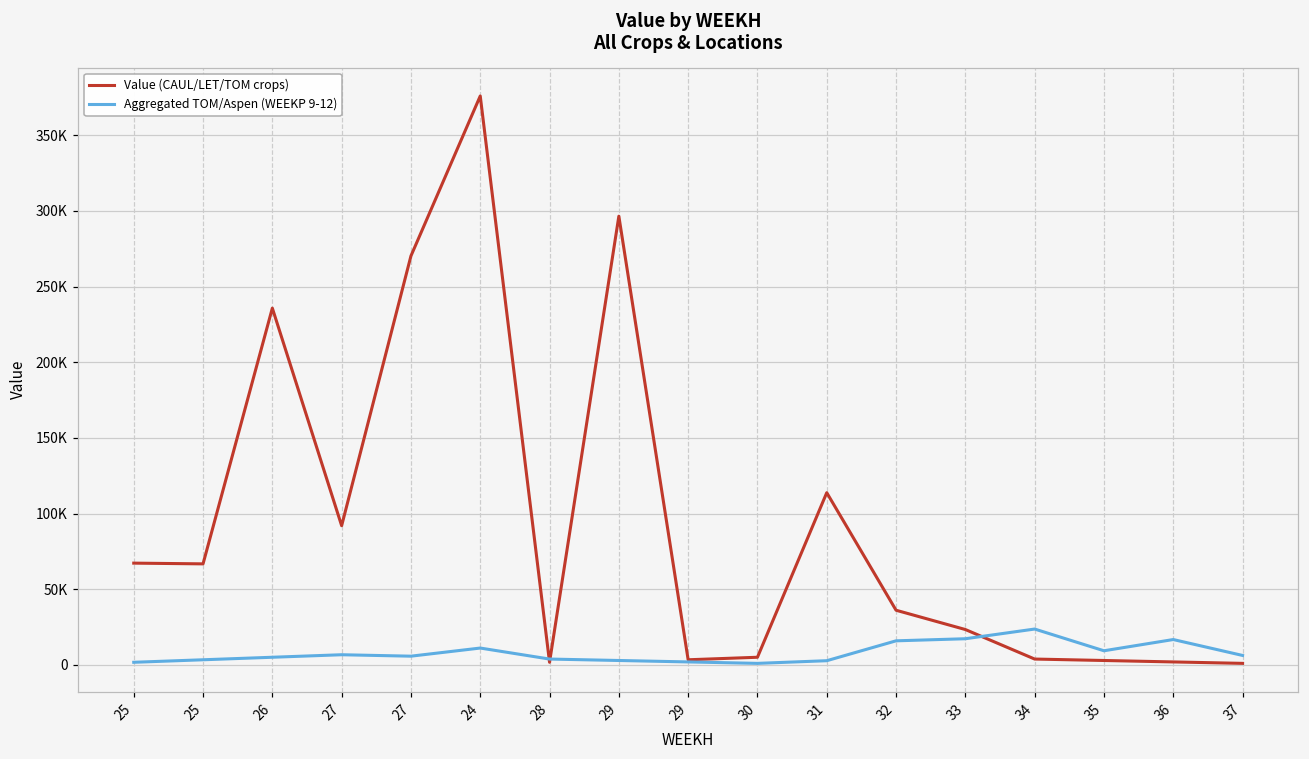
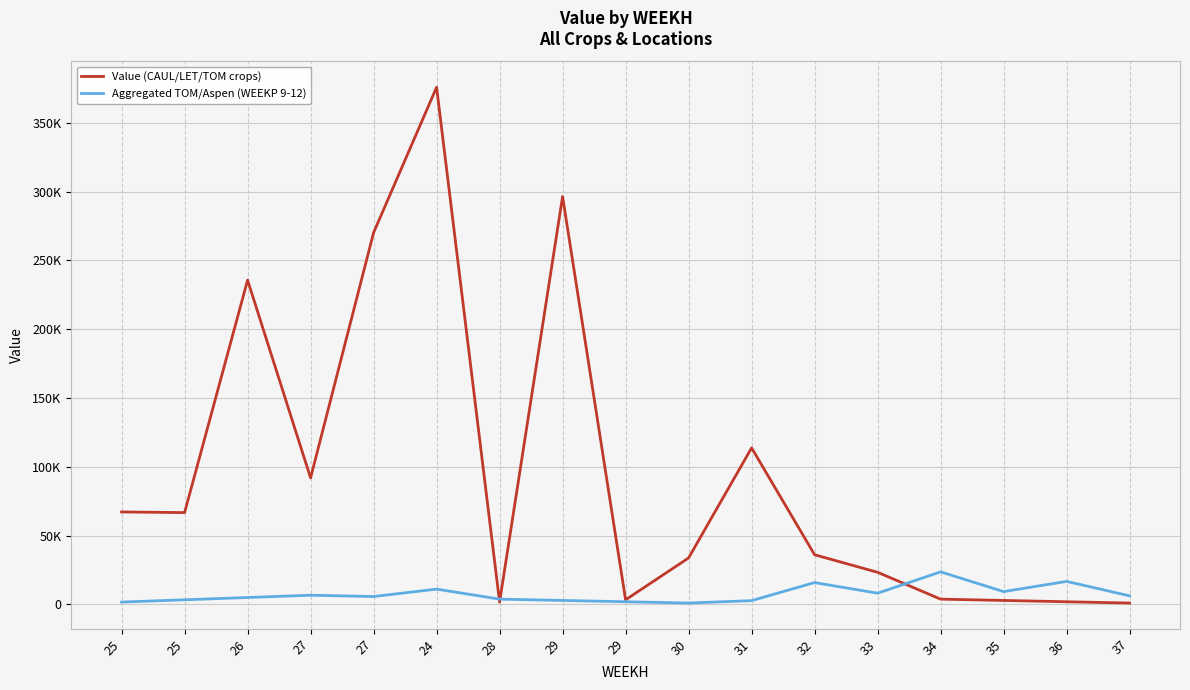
  {
    "Value (CAUL/LET/TOM crops)": {
      "26": 236000,
      "24": 376000,
      "28": 2000,
-     "30": 5000,
+     "30": 34000,
      "31": 114000,
      "32": 36000,
      "33": 23000,
      "34": 4000,
      "35": 3000,
      "36": 2000,
      "37": 1000
    },
    "Aggregated TOM/Aspen (WEEKP 9-12)": {
      "26": 5000,
      "24": 11000,
      "28": 4000,
      "30": 1000,
      "31": 3000,
      "32": 16000,
-     "33": 17000,
+     "33": 8000,
      "34": 24000,
      "35": 9000,
      "36": 17000,
      "37": 6000
    }
  }
